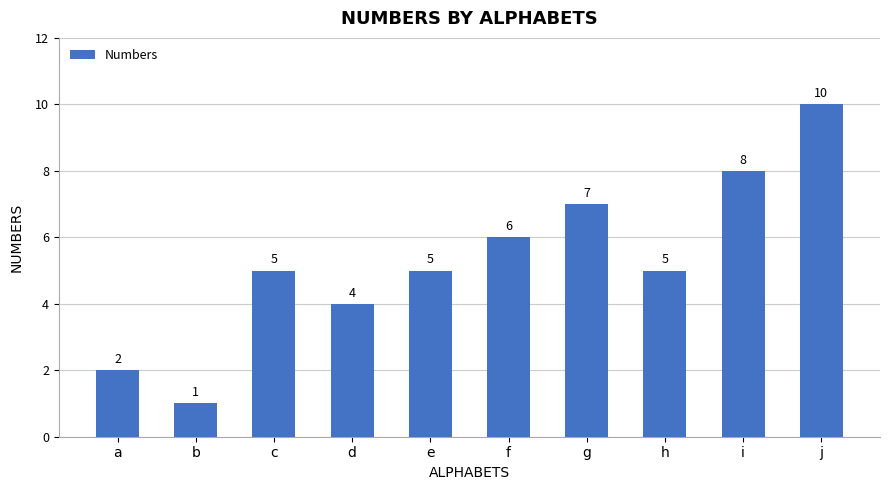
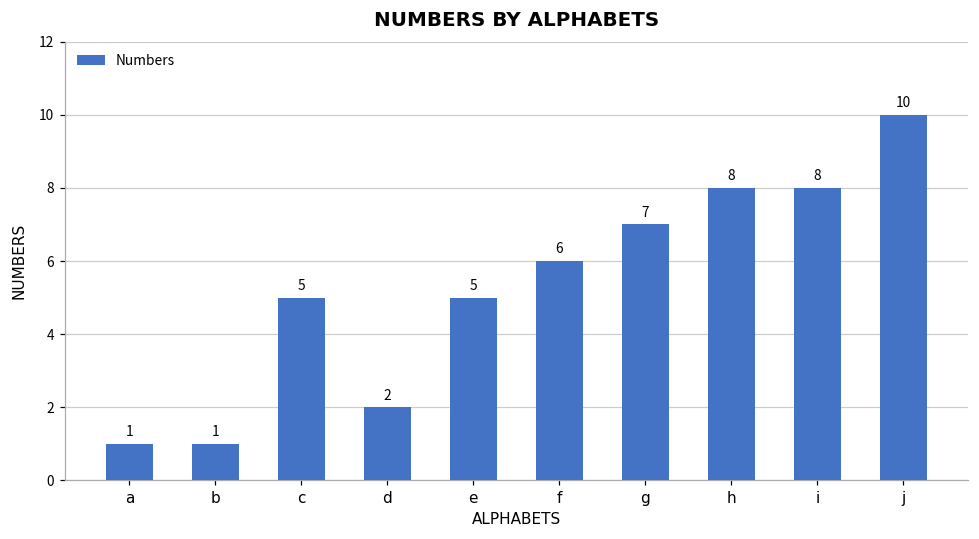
  {
-   "a": 2,
+   "a": 1,
    "b": 1,
    "c": 5,
-   "d": 4,
+   "d": 2,
    "e": 5,
    "f": 6,
    "g": 7,
-   "h": 5,
+   "h": 8,
    "i": 8,
    "j": 10
  }
